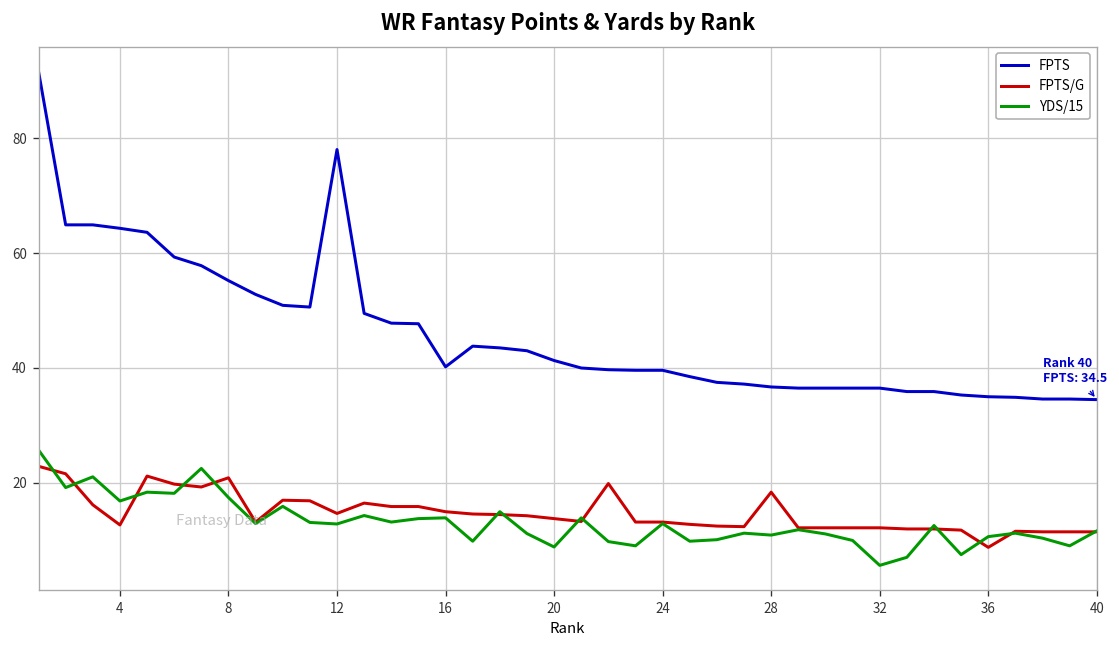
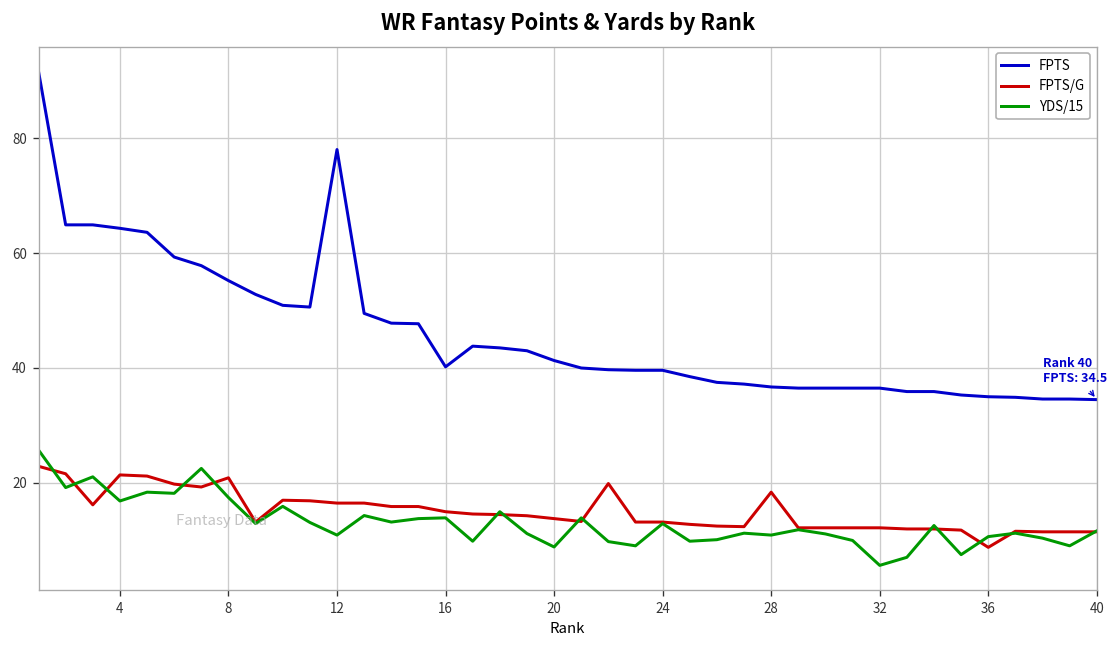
  {
    "FPTS": {
      "40": 34.5
    },
    "FPTS/G": {
-     "4": 13,
+     "4": 21,
      "8": 21,
-     "12": 15,
+     "12": 17,
      "16": 15,
      "20": 14,
      "28": 18,
      "32": 12,
      "36": 9
    },
    "YDS/15": {
      "4": 17,
      "8": 17,
-     "12": 13,
+     "12": 11,
      "16": 14,
      "20": 9,
      "28": 11,
      "32": 6,
      "36": 11
    }
  }
